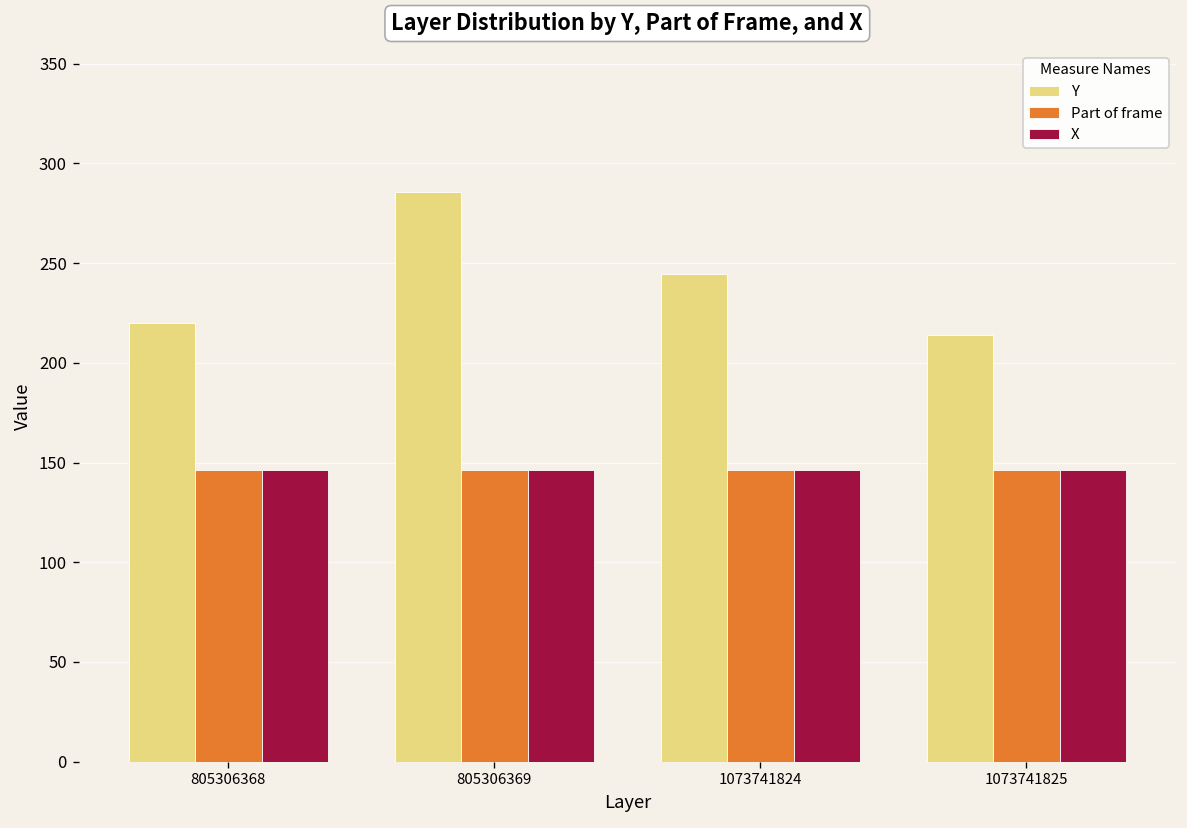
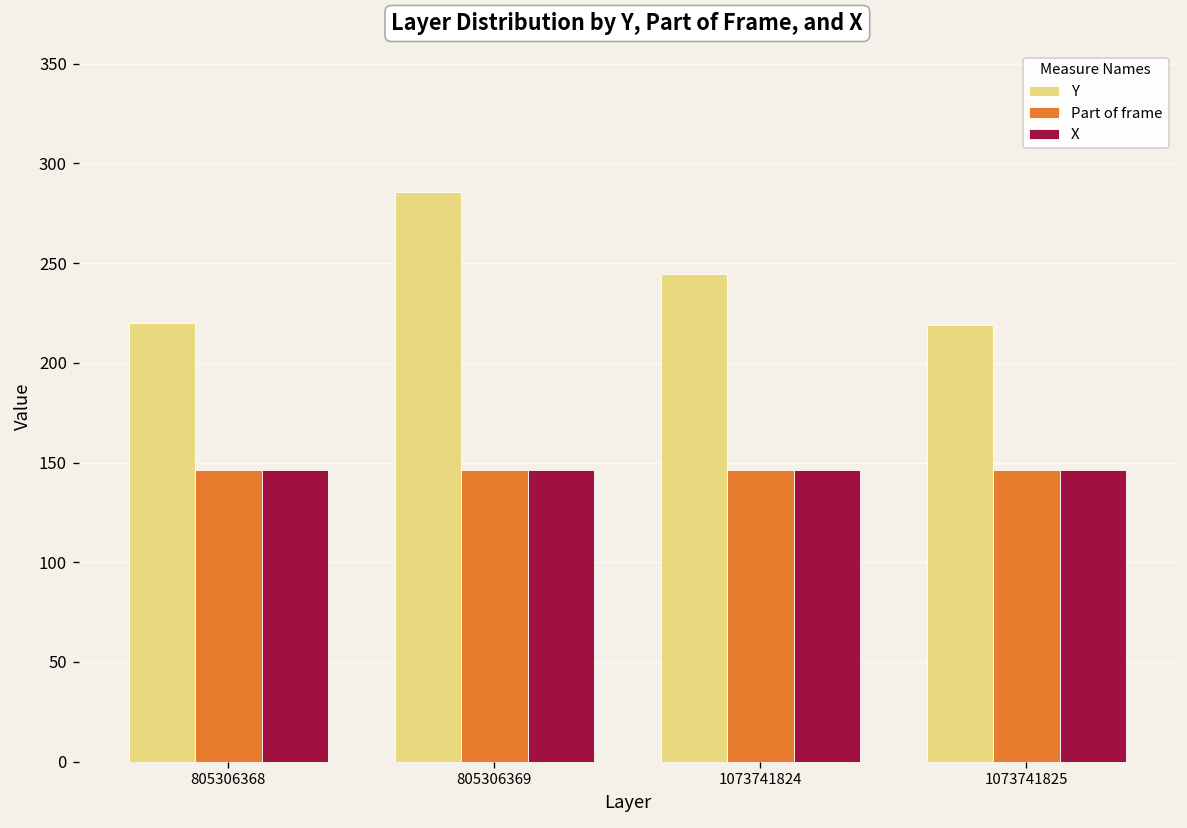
  {
    "Y": {
      "805306368": 220,
      "805306369": 286,
      "1073741824": 245,
-     "1073741825": 214
+     "1073741825": 219
    },
    "Part of frame": {
      "805306368": 147,
      "805306369": 147,
      "1073741824": 147,
      "1073741825": 147
    },
    "X": {
      "805306368": 147,
      "805306369": 147,
      "1073741824": 147,
      "1073741825": 147
    }
  }
